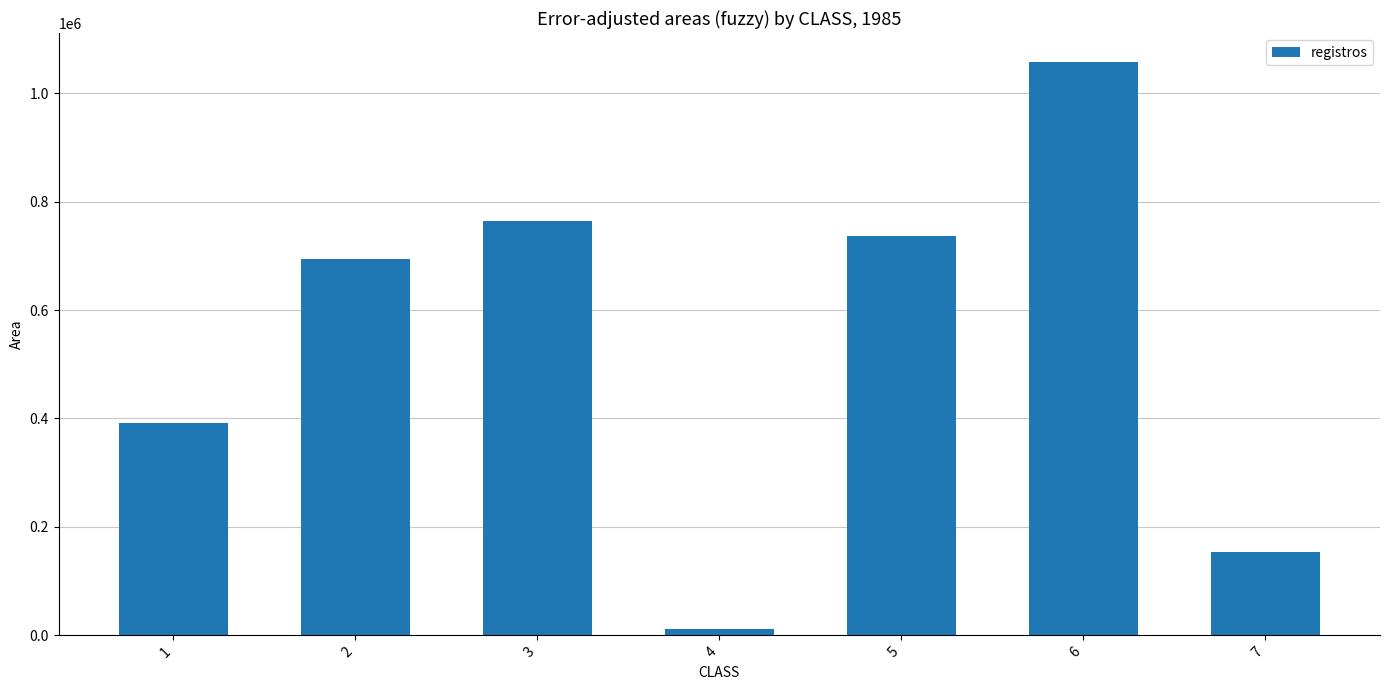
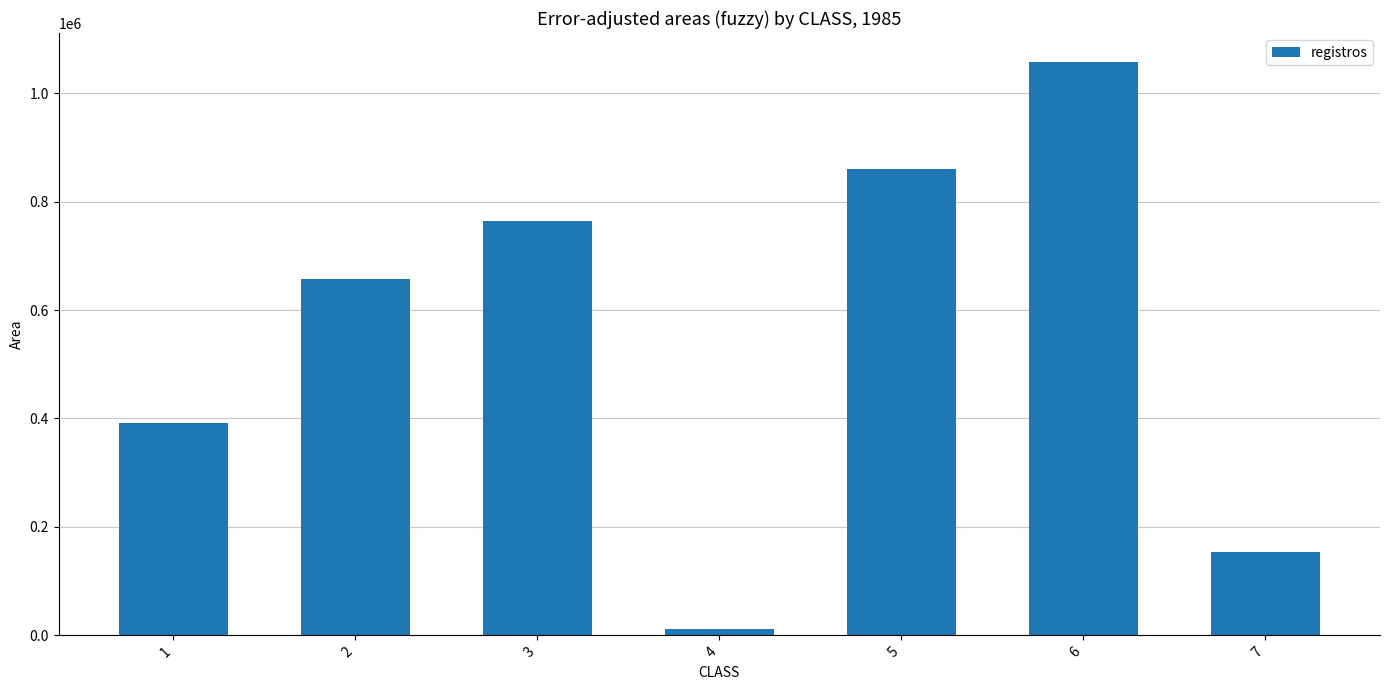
  {
    "1": 390000,
-   "2": 690000,
+   "2": 660000,
    "3": 760000,
    "4": 10000,
-   "5": 740000,
+   "5": 860000,
    "6": 1060000,
    "7": 150000
  }
